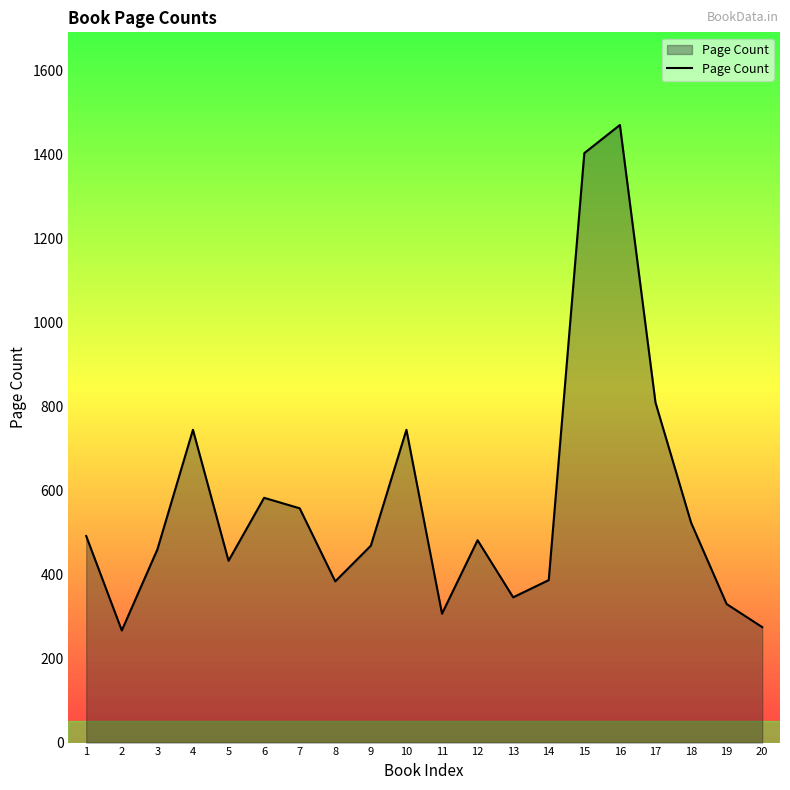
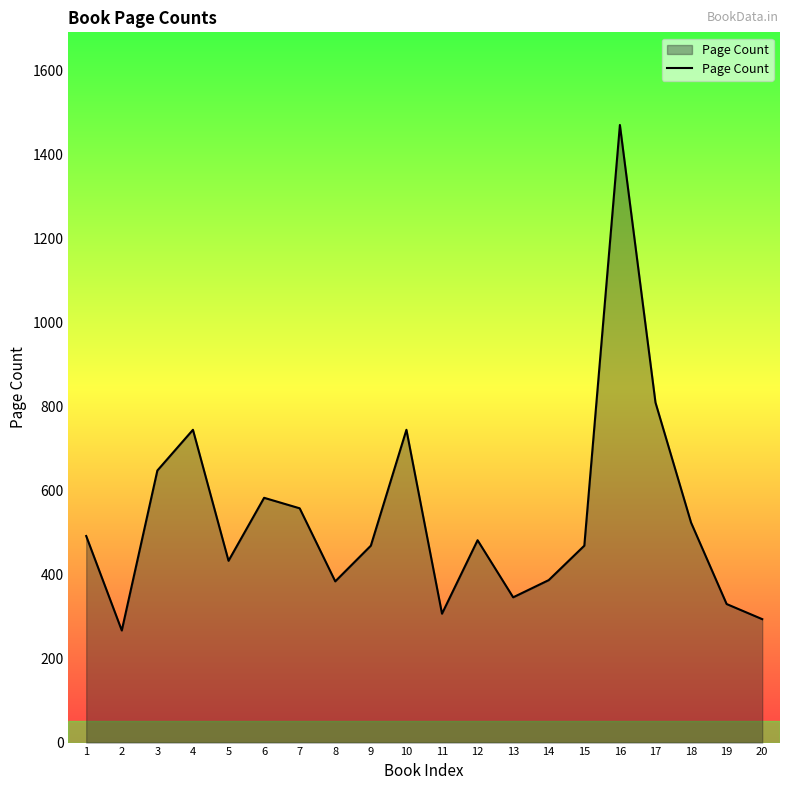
  {
    "1": 490,
    "2": 270,
-   "3": 460,
+   "3": 650,
    "4": 750,
    "5": 430,
    "6": 580,
    "7": 560,
    "8": 380,
    "9": 470,
    "10": 750,
    "11": 310,
    "12": 480,
    "13": 350,
    "14": 390,
-   "15": 1400,
+   "15": 470,
    "16": 1470,
    "17": 810,
    "18": 520,
    "19": 330,
-   "20": 280
+   "20": 290
  }
